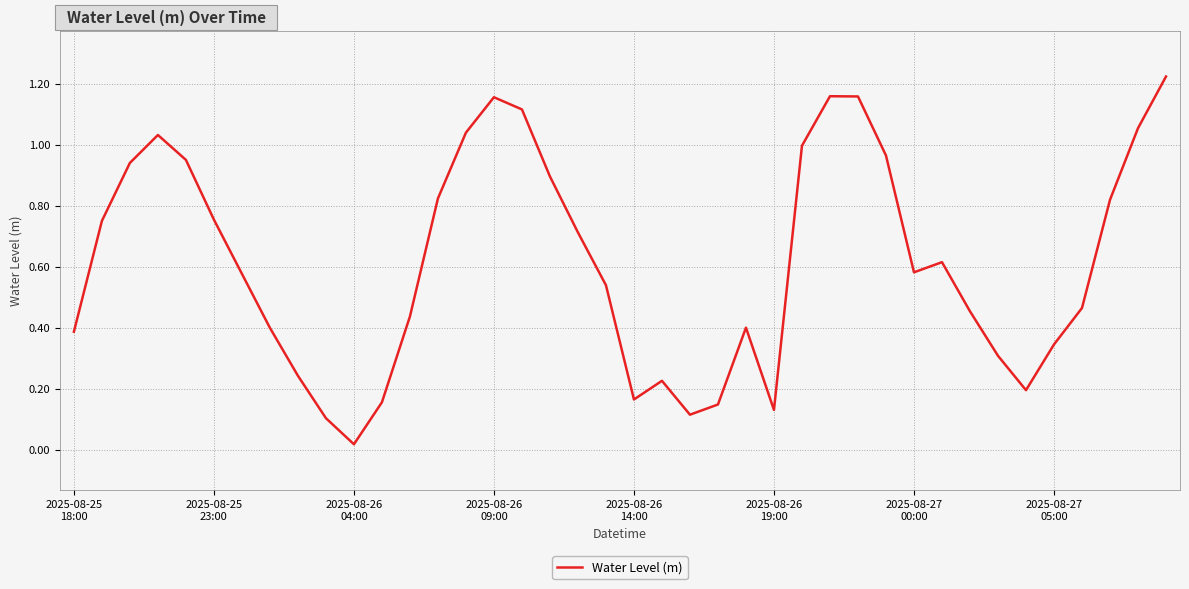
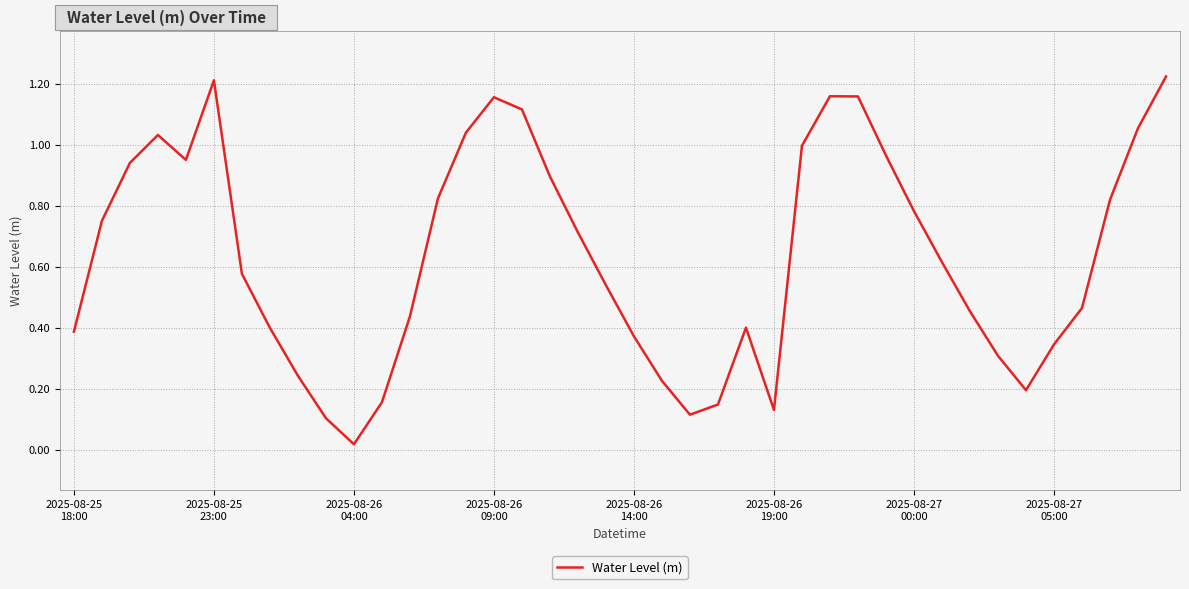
  {
    "2025-08-25 18:00": 0.39,
-   "2025-08-25 23:00": 0.75,
+   "2025-08-25 23:00": 1.21,
    "2025-08-26 04:00": 0.02,
    "2025-08-26 09:00": 1.16,
-   "2025-08-26 14:00": 0.16,
+   "2025-08-26 14:00": 0.37,
    "2025-08-26 19:00": 0.13,
-   "2025-08-27 00:00": 0.58,
+   "2025-08-27 00:00": 0.78,
    "2025-08-27 05:00": 0.34
  }
